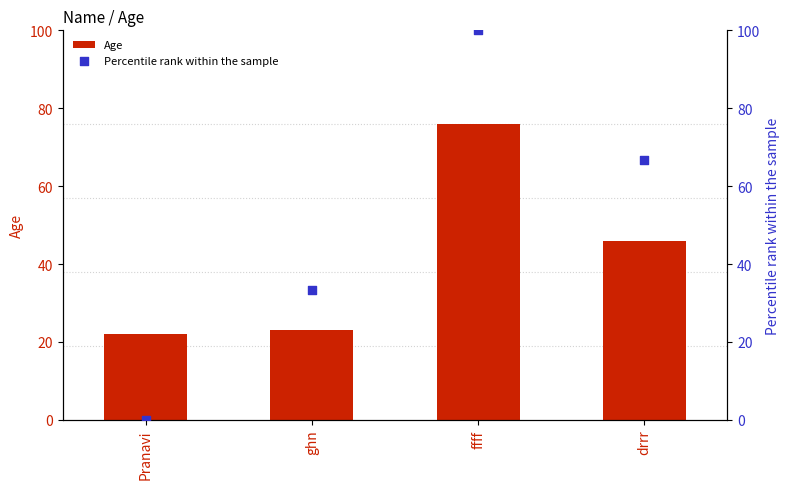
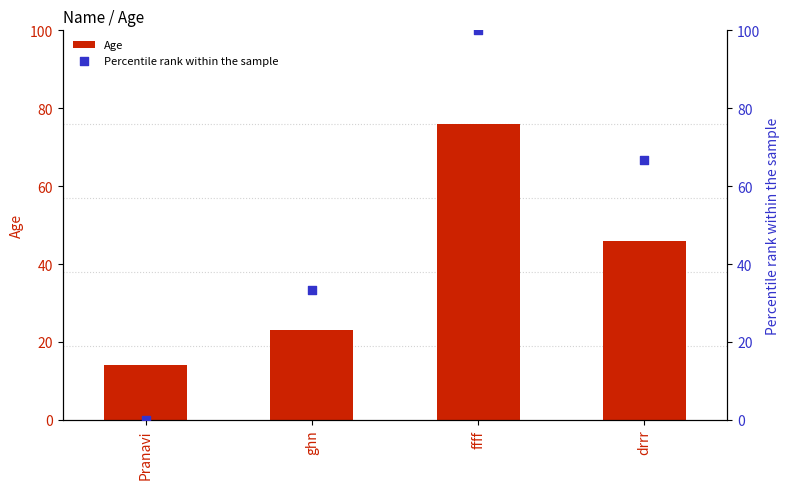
  {
    "Age": {
-     "Pranavi": 22,
+     "Pranavi": 14,
      "ghn": 23,
      "ffff": 76,
      "drrr": 46
    }
  }
